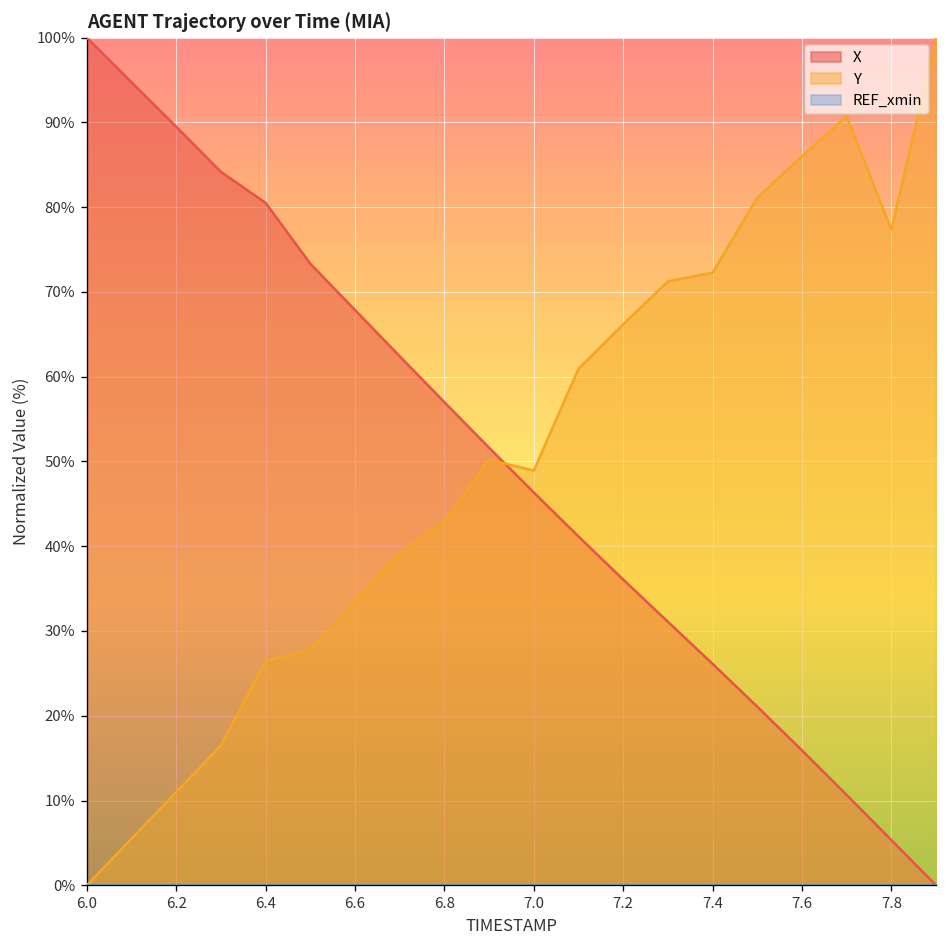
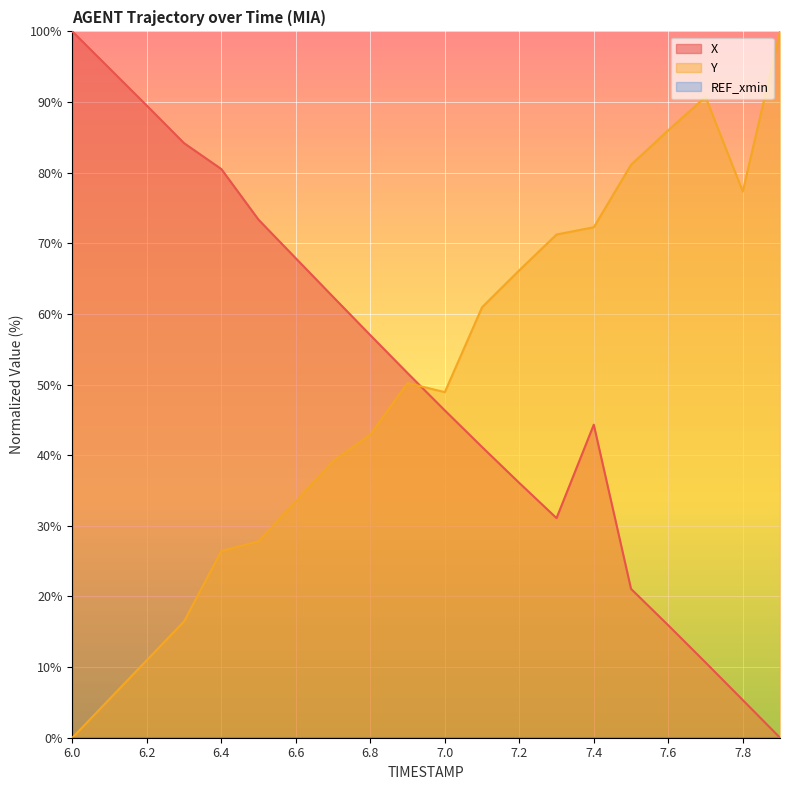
  {
    "X": {
      "6.0": "100%",
      "6.2": "89%",
      "6.4": "81%",
      "6.6": "68%",
      "6.8": "57%",
      "7.0": "46%",
      "7.2": "36%",
-     "7.4": "26%",
+     "7.4": "44%",
      "7.6": "16%",
      "7.8": "5%"
    },
    "Y": {
      "6.2": "11%",
      "6.4": "26%",
      "6.6": "33%",
      "6.8": "43%",
      "7.0": "49%",
      "7.2": "66%",
      "7.4": "72%",
      "7.6": "86%",
      "7.8": "77%"
    },
    "REF_xmin": {
      "6.2": "0%",
      "6.4": "0%",
      "6.6": "0%",
      "6.8": "0%",
      "7.0": "0%",
      "7.2": "0%",
      "7.4": "0%",
      "7.6": "0%",
      "7.8": "0%"
    }
  }
